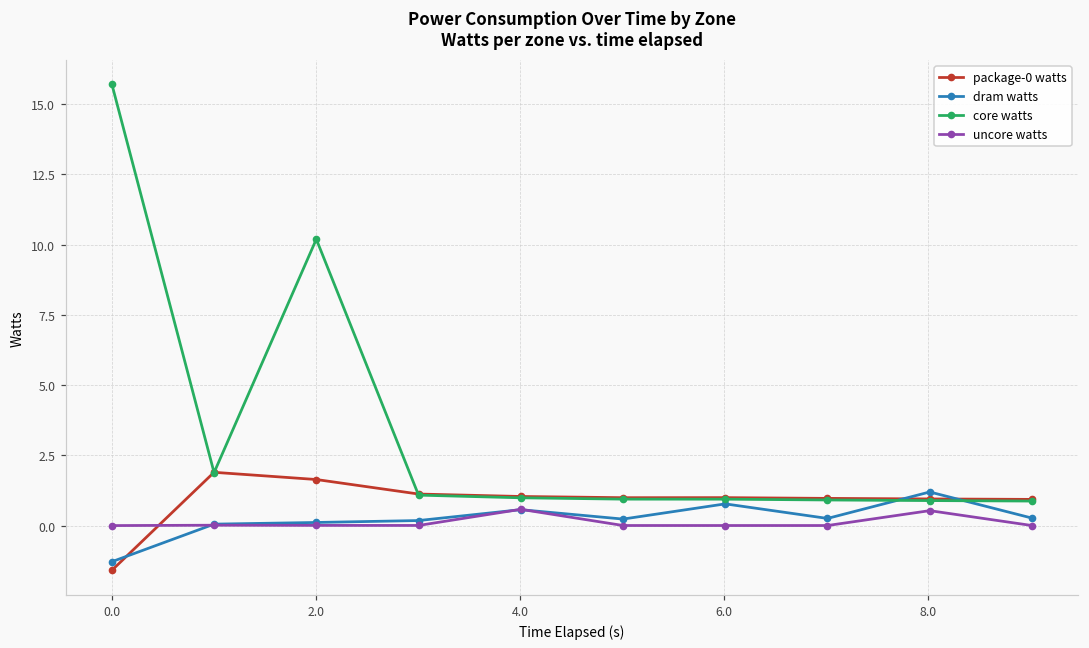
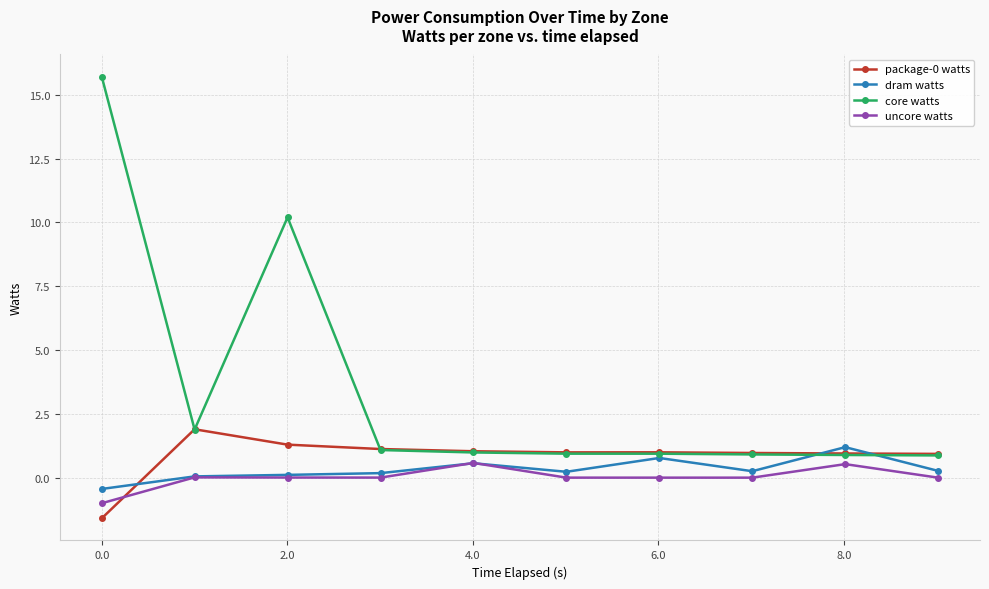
  {
    "package-0 watts": {
      "0.0": -1.6,
-     "2.0": 1.6
+     "2.0": 1.3
    },
    "dram watts": {
-     "0.0": -1.3,
+     "0.0": -0.4,
      "2.0": 0.1,
      "6.0": 0.8,
      "8.0": 1.2
    },
    "core watts": {
      "0.0": 15.7,
      "2.0": 10.2
    },
    "uncore watts": {
-     "0.0": 0,
+     "0.0": -1,
      "2.0": 0,
      "6.0": 0,
      "8.0": 0.5
    }
  }
